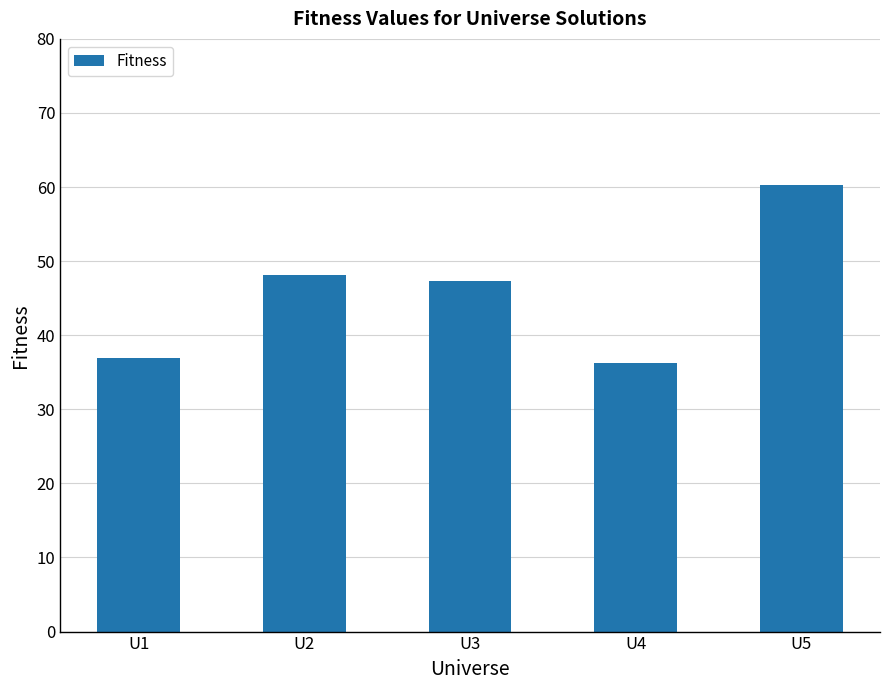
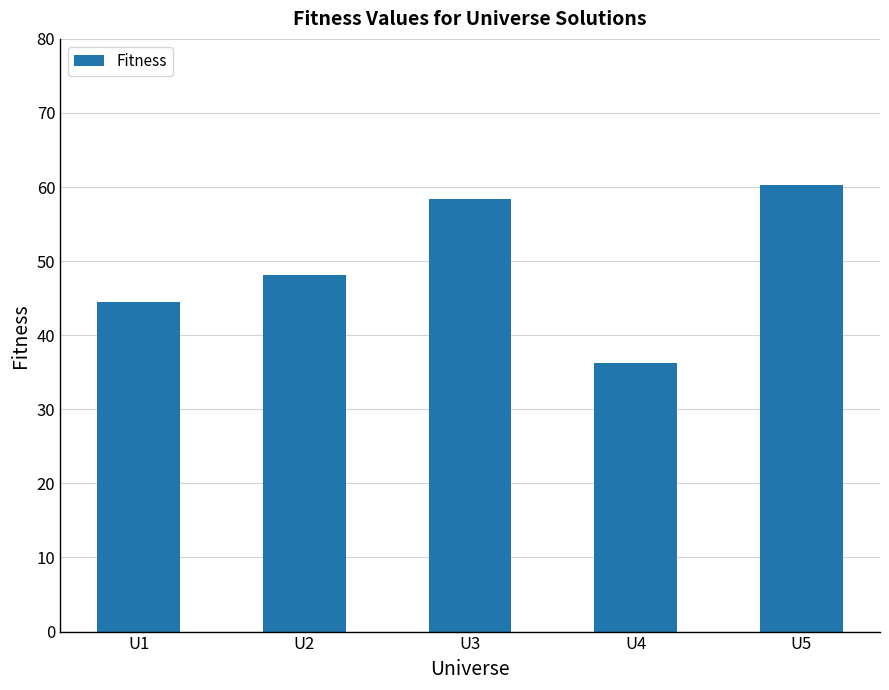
  {
-   "U1": 37,
+   "U1": 45,
    "U2": 48,
-   "U3": 47,
+   "U3": 58,
    "U4": 36,
    "U5": 60
  }
